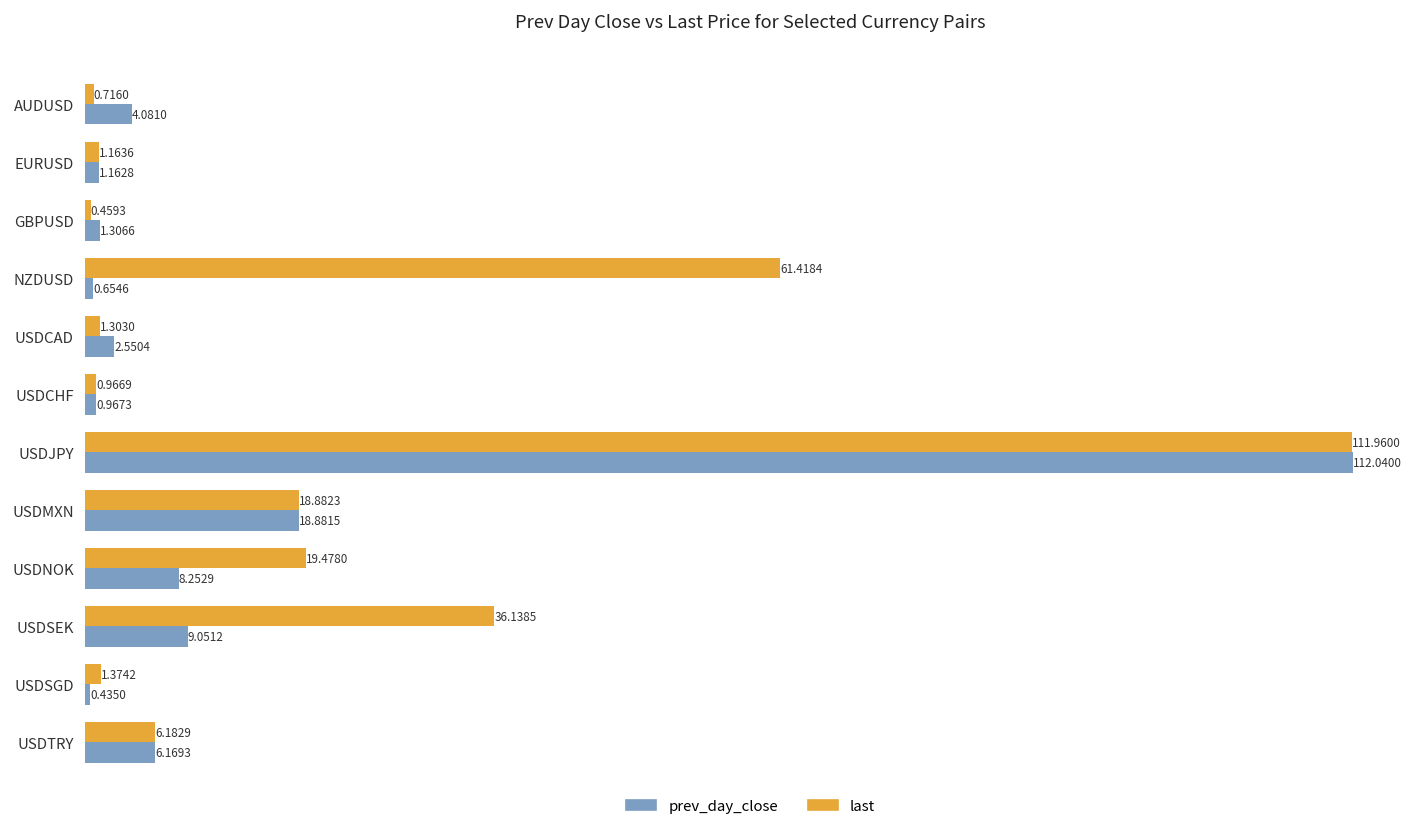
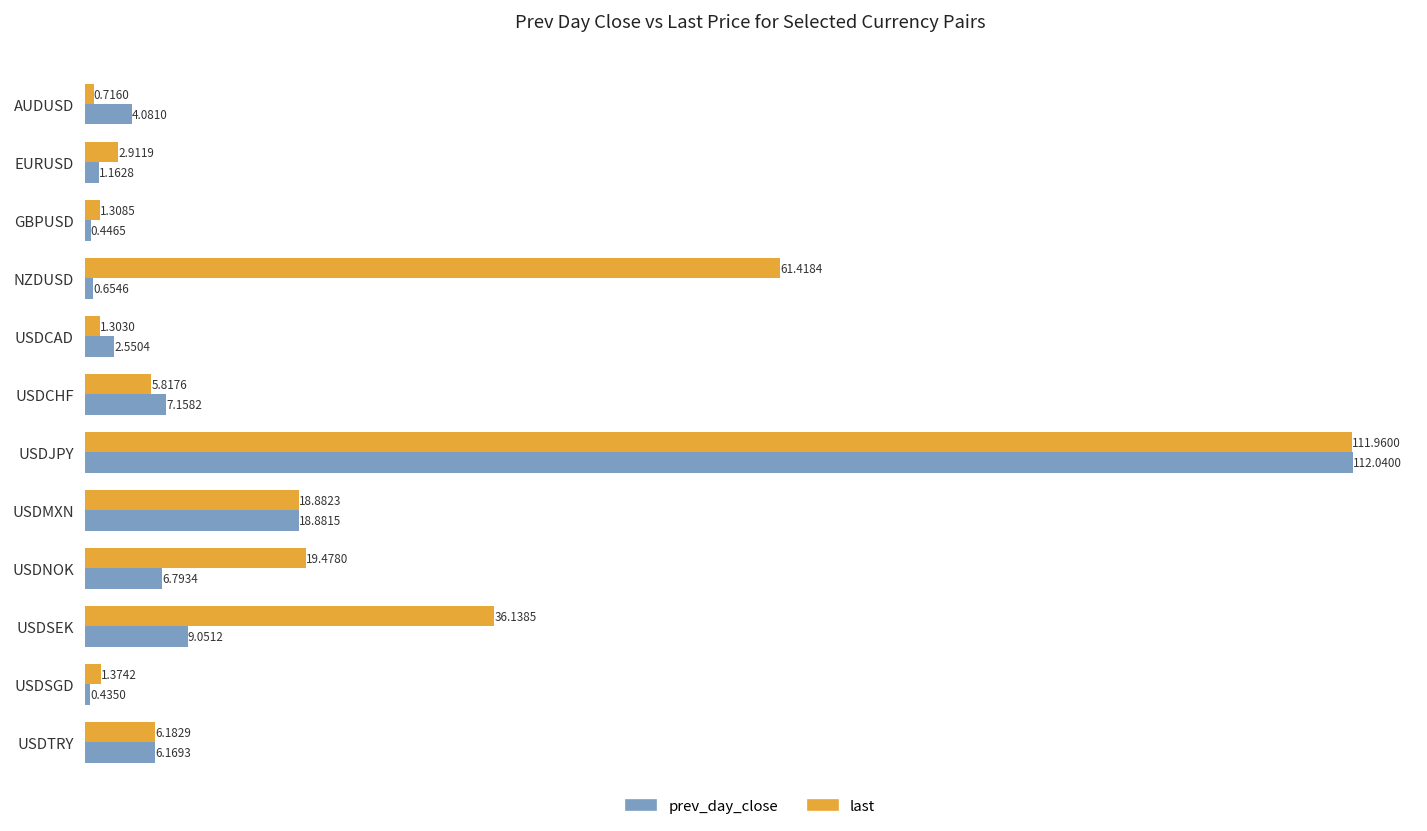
  {
    "prev_day_close": {
      "AUDUSD": 4.0810,
      "EURUSD": 1.1628,
-     "GBPUSD": 1.3066,
+     "GBPUSD": 0.4465,
      "NZDUSD": 0.6546,
      "USDCAD": 2.5504,
-     "USDCHF": 0.9673,
+     "USDCHF": 7.1582,
      "USDJPY": 112.0400,
      "USDMXN": 18.8815,
-     "USDNOK": 8.2529,
+     "USDNOK": 6.7934,
      "USDSEK": 9.0512,
      "USDSGD": 0.4350,
      "USDTRY": 6.1693
    },
    "last": {
      "AUDUSD": 0.7160,
-     "EURUSD": 1.1636,
-     "GBPUSD": 0.4593,
+     "EURUSD": 2.9119,
+     "GBPUSD": 1.3085,
      "NZDUSD": 61.4184,
      "USDCAD": 1.3030,
-     "USDCHF": 0.9669,
+     "USDCHF": 5.8176,
      "USDJPY": 111.9600,
      "USDMXN": 18.8823,
      "USDNOK": 19.4780,
      "USDSEK": 36.1385,
      "USDSGD": 1.3742,
      "USDTRY": 6.1829
    }
  }
